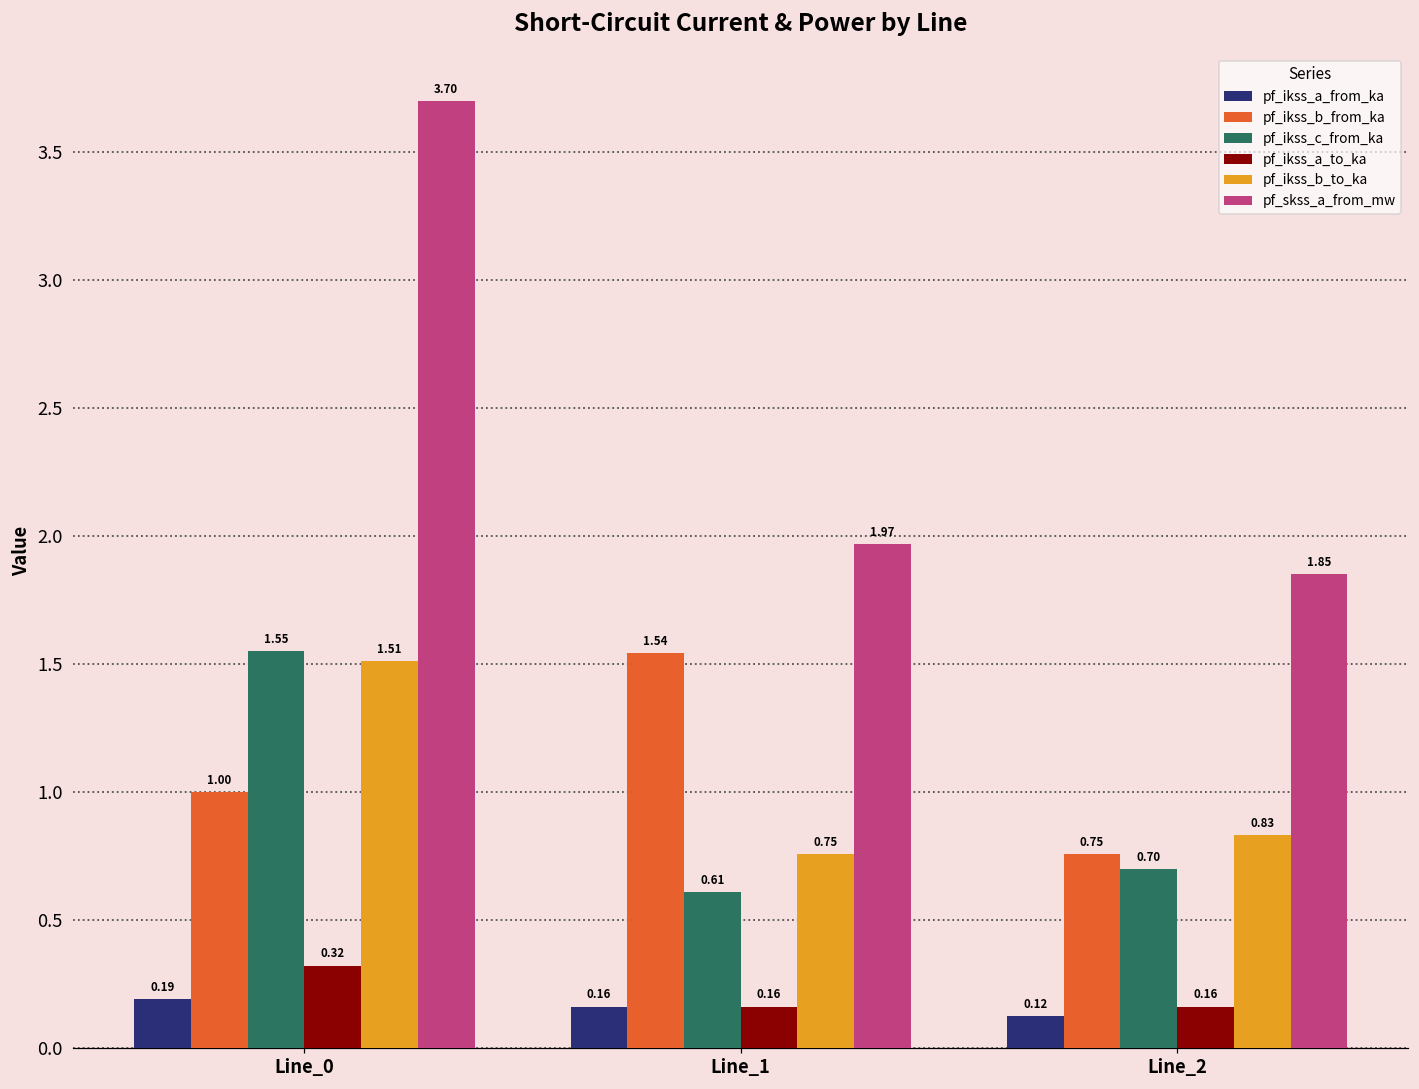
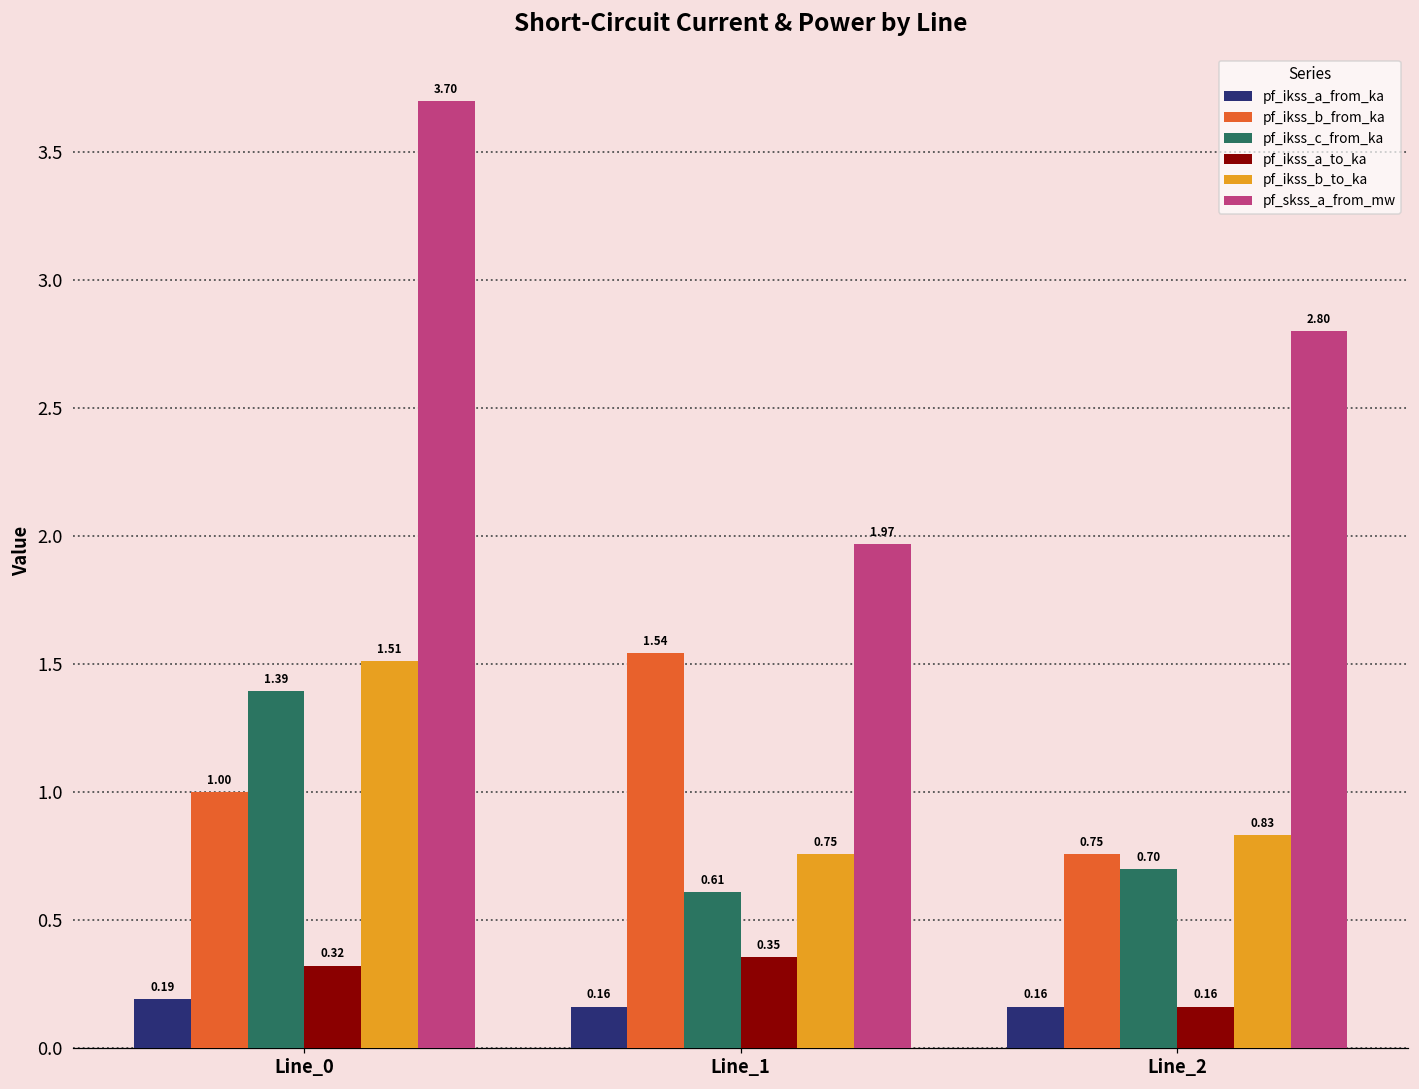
  {
    "pf_ikss_a_from_ka": {
      "Line_0": 0.19,
      "Line_1": 0.16,
-     "Line_2": 0.12
+     "Line_2": 0.16
    },
    "pf_ikss_b_from_ka": {
      "Line_0": 1.00,
      "Line_1": 1.54,
      "Line_2": 0.75
    },
    "pf_ikss_c_from_ka": {
-     "Line_0": 1.55,
+     "Line_0": 1.39,
      "Line_1": 0.61,
      "Line_2": 0.70
    },
    "pf_ikss_a_to_ka": {
      "Line_0": 0.32,
-     "Line_1": 0.16,
+     "Line_1": 0.35,
      "Line_2": 0.16
    },
    "pf_ikss_b_to_ka": {
      "Line_0": 1.51,
      "Line_1": 0.75,
      "Line_2": 0.83
    },
    "pf_skss_a_from_mw": {
      "Line_0": 3.70,
      "Line_1": 1.97,
-     "Line_2": 1.85
+     "Line_2": 2.80
    }
  }
